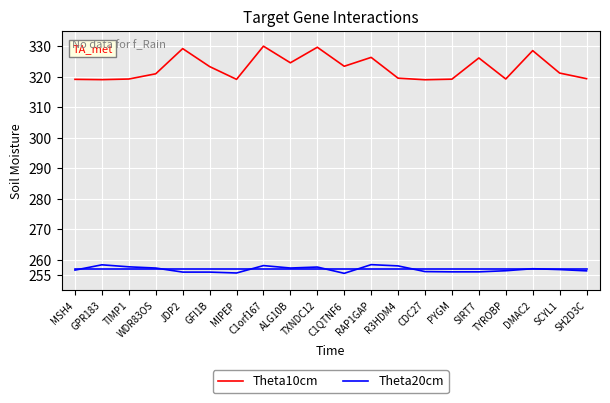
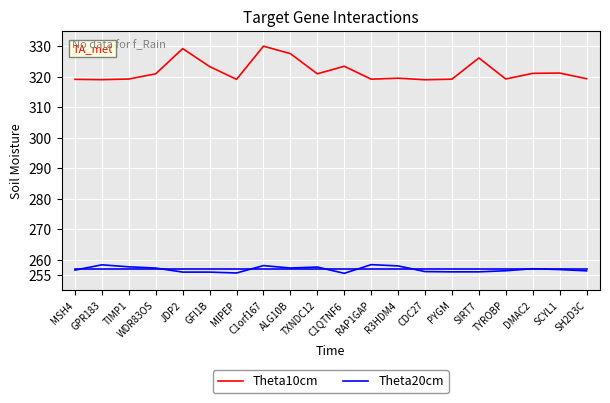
  {
    "Theta10cm": {
      "MSH4": 319,
      "GPR183": 319,
      "TIMP1": 319,
      "WDR83OS": 321,
      "JDP2": 329,
      "GFI1B": 323,
      "MIPEP": 319,
      "C1orf167": 330,
-     "ALG10B": 325,
-     "TXNDC12": 330,
+     "ALG10B": 328,
+     "TXNDC12": 321,
      "C1QTNF6": 323,
-     "RAP1GAP": 326,
+     "RAP1GAP": 319,
      "R3HDM4": 320,
      "CDC27": 319,
      "PYGM": 319,
      "SIRT7": 326,
      "TYROBP": 319,
-     "DMAC2": 329,
+     "DMAC2": 321,
      "SCYL1": 321,
      "SH2D3C": 319
    }
  }
